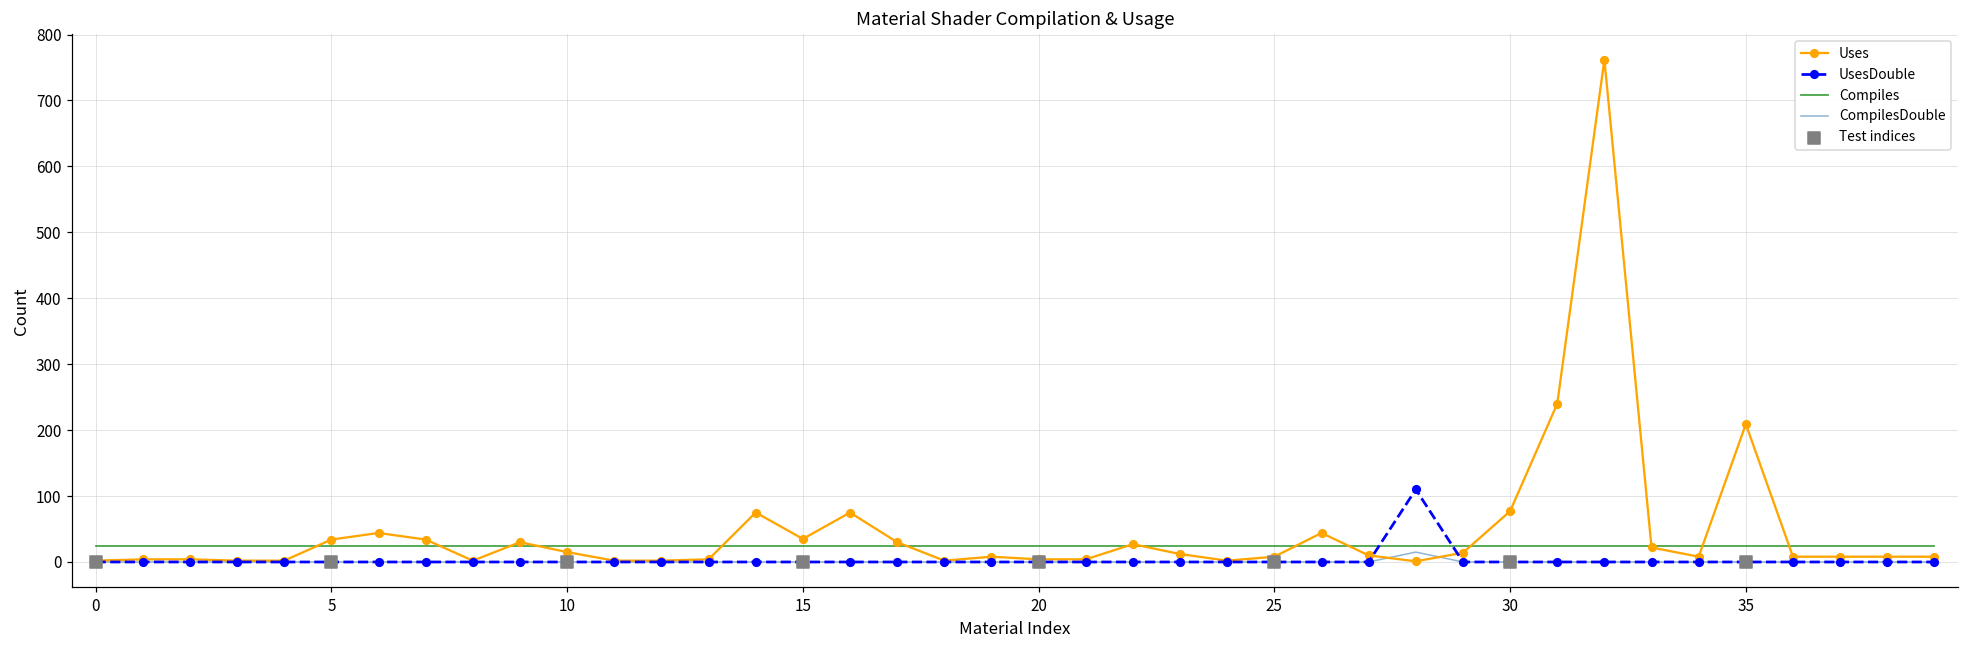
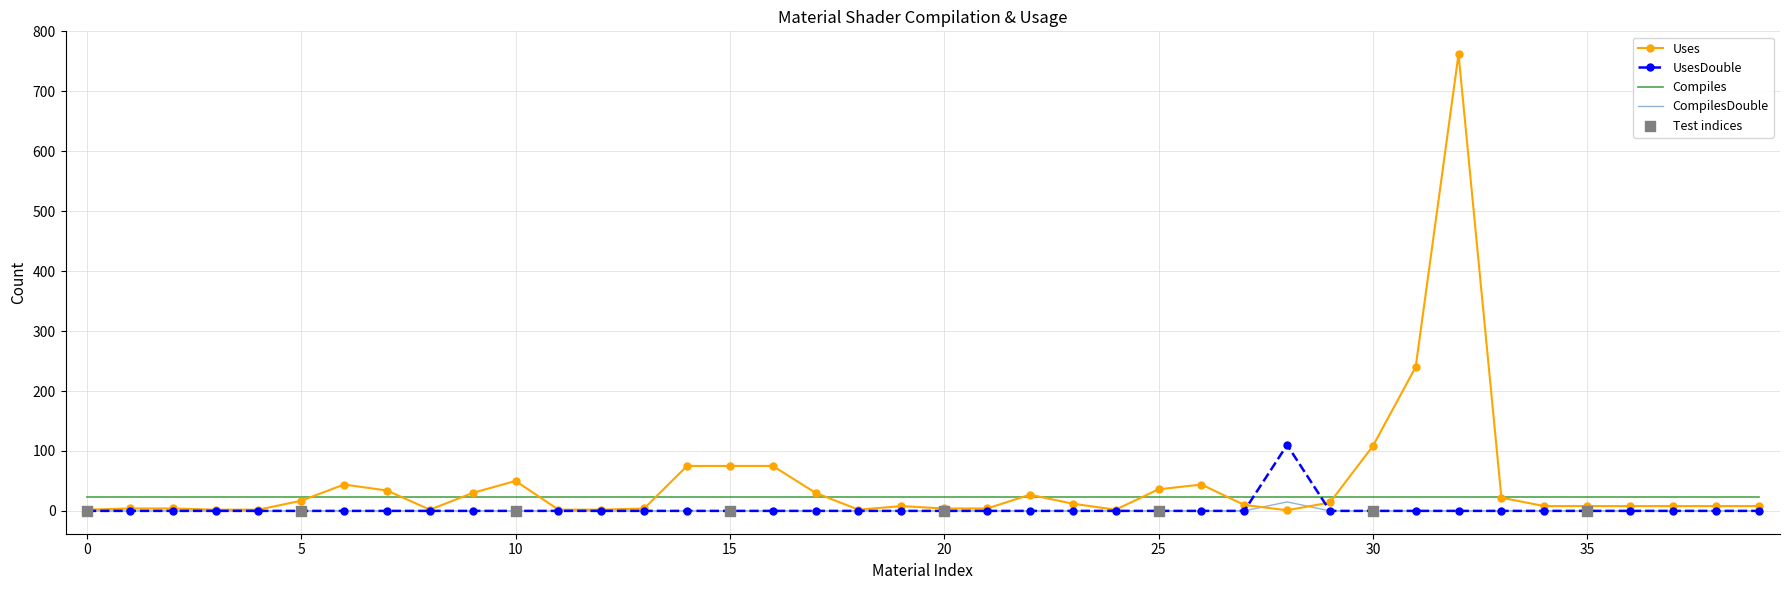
  {
    "Uses": {
-     "5": 30,
-     "10": 20,
-     "15": 40,
-     "25": 10,
-     "30": 80,
-     "35": 210
+     "5": 20,
+     "10": 50,
+     "15": 80,
+     "25": 40,
+     "30": 110,
+     "35": 10
    },
    "Compiles": {
      "0": 20,
      "5": 20,
      "10": 20,
      "15": 20,
      "20": 20,
      "25": 20,
      "30": 20,
      "35": 20
    }
  }
